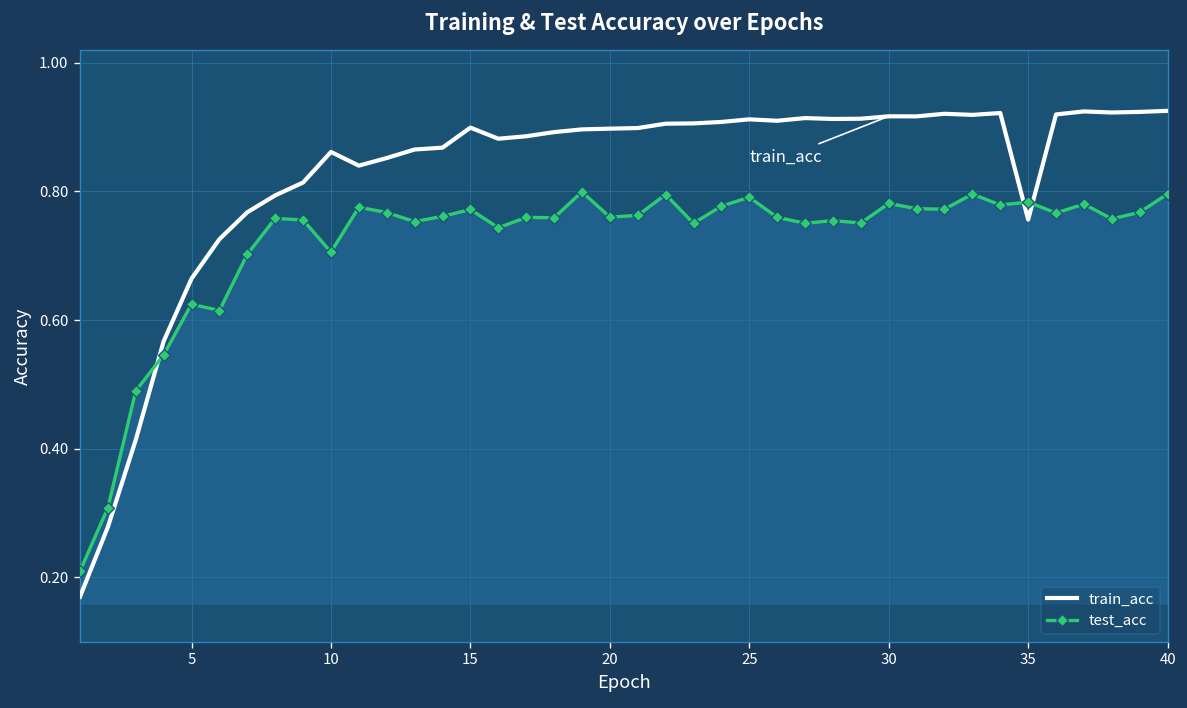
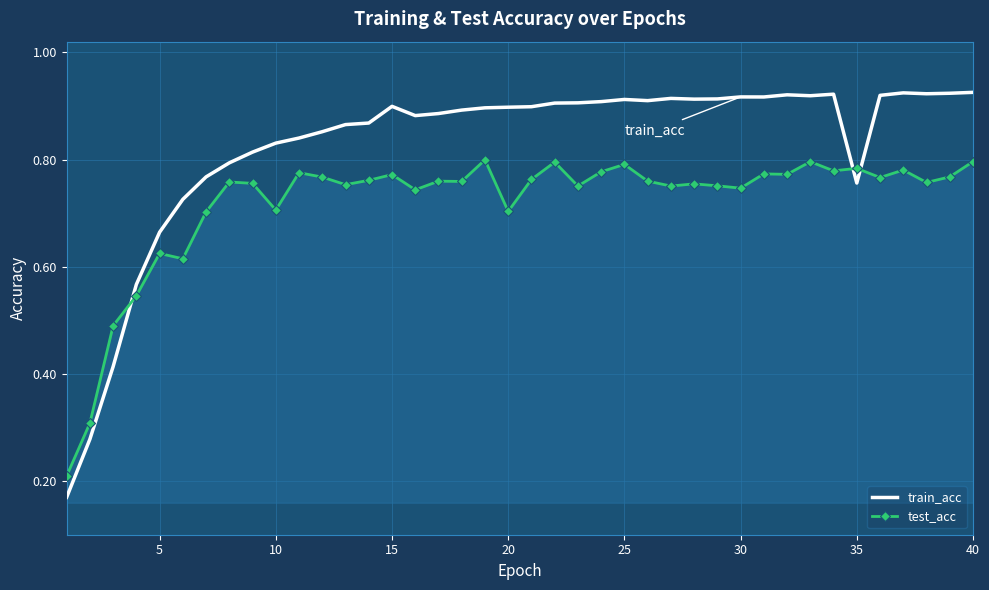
  {
    "train_acc": {
      "5": 0.66,
-     "10": 0.86,
+     "10": 0.83,
      "15": 0.90,
      "20": 0.90,
      "25": 0.91,
      "30": 0.92,
      "35": 0.76,
      "40": 0.93
    },
    "test_acc": {
      "5": 0.62,
      "10": 0.71,
      "15": 0.77,
-     "20": 0.76,
+     "20": 0.70,
      "25": 0.79,
-     "30": 0.78,
+     "30": 0.75,
      "35": 0.78,
      "40": 0.80
    }
  }
